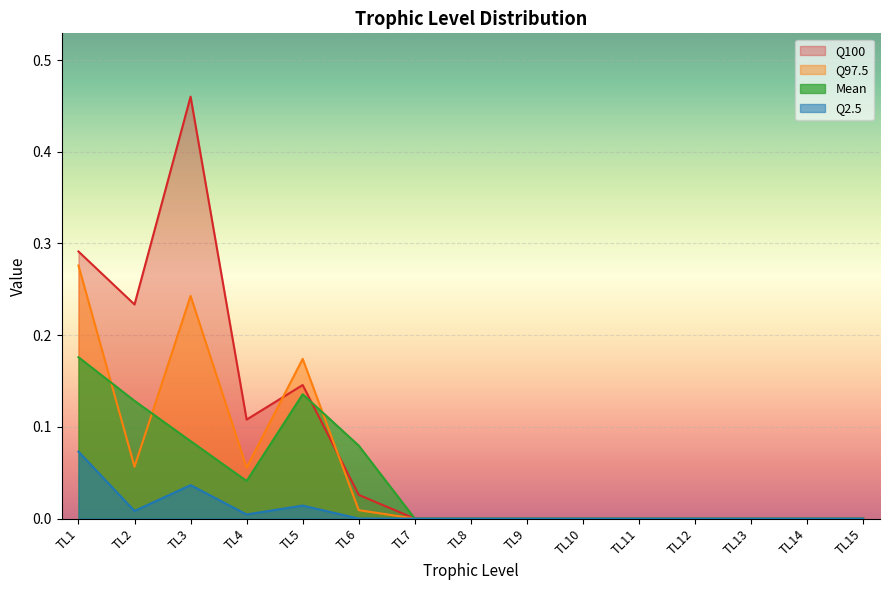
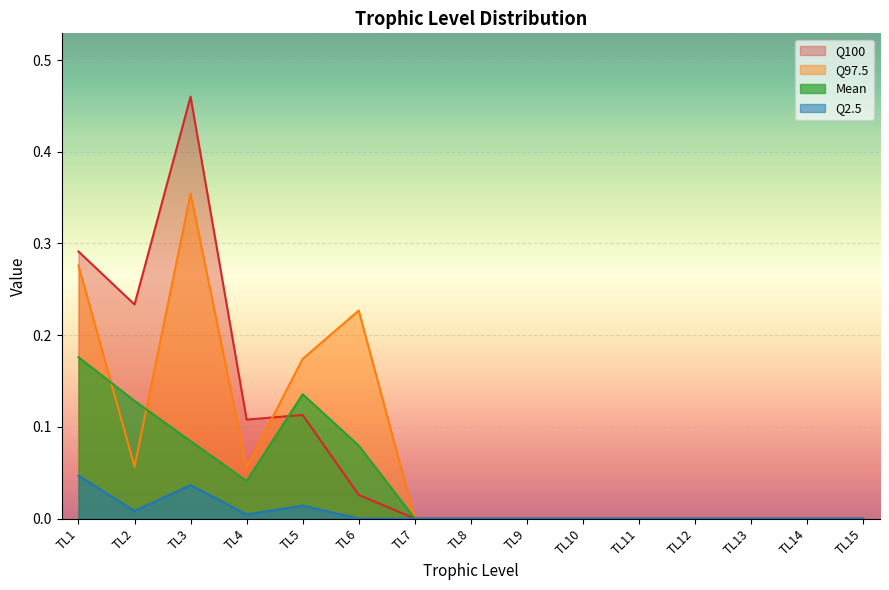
  {
    "Q100": {
      "TL1": 0.29,
      "TL2": 0.23,
      "TL3": 0.46,
      "TL4": 0.11,
-     "TL5": 0.15,
+     "TL5": 0.11,
      "TL6": 0.03
    },
    "Q97.5": {
      "TL1": 0.28,
      "TL2": 0.06,
-     "TL3": 0.24,
+     "TL3": 0.35,
      "TL4": 0.06,
      "TL5": 0.17,
-     "TL6": 0.01
+     "TL6": 0.23
    },
    "Mean": {
      "TL1": 0.18,
      "TL2": 0.13,
      "TL3": 0.08,
      "TL4": 0.04,
      "TL5": 0.14,
      "TL6": 0.08
    },
    "Q2.5": {
-     "TL1": 0.07,
+     "TL1": 0.05,
      "TL2": 0.01,
      "TL3": 0.04,
      "TL4": 0.00,
      "TL5": 0.01,
      "TL6": 0.00
    }
  }
